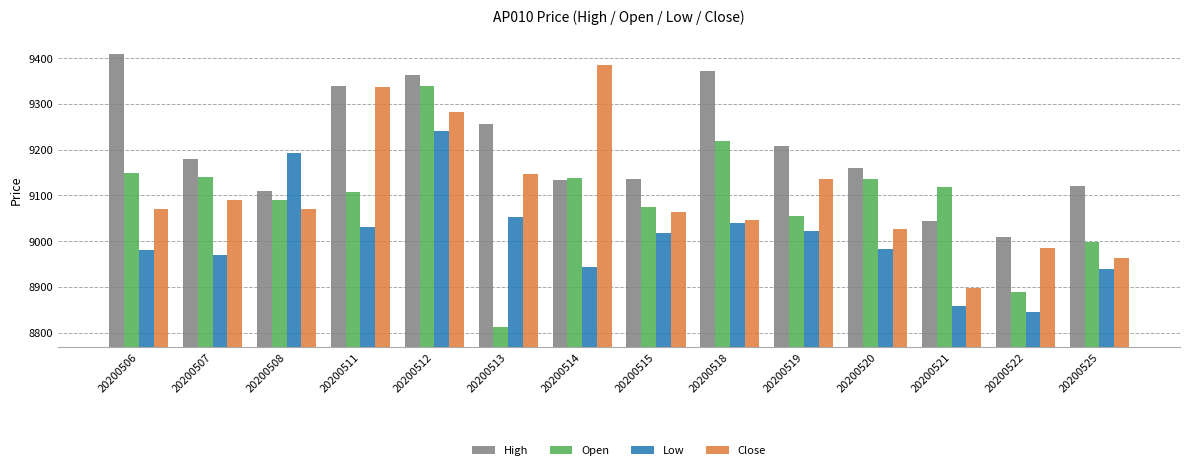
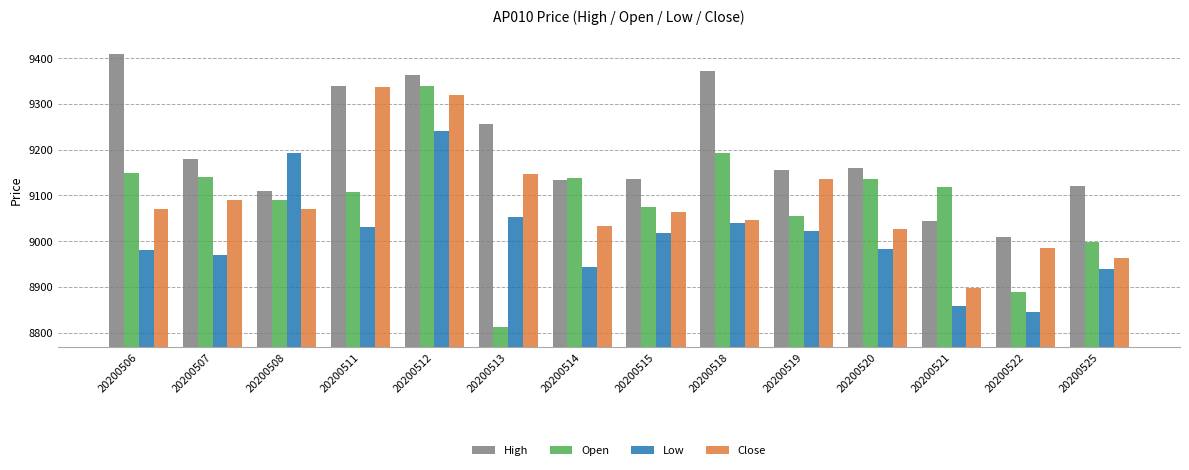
  {
    "High": {
      "20200506": 9410,
      "20200507": 9180,
      "20200508": 9110,
      "20200511": 9340,
      "20200512": 9360,
      "20200513": 9260,
      "20200514": 9130,
      "20200515": 9140,
      "20200518": 9370,
-     "20200519": 9210,
+     "20200519": 9160,
      "20200520": 9160,
      "20200521": 9040,
      "20200522": 9010,
      "20200525": 9120
    },
    "Open": {
      "20200506": 9150,
      "20200507": 9140,
      "20200508": 9090,
      "20200511": 9110,
      "20200512": 9340,
      "20200513": 8810,
      "20200514": 9140,
      "20200515": 9070,
-     "20200518": 9220,
+     "20200518": 9190,
      "20200519": 9060,
      "20200520": 9140,
      "20200521": 9120,
      "20200522": 8890,
      "20200525": 9000
    },
    "Low": {
      "20200506": 8980,
      "20200507": 8970,
      "20200508": 9190,
      "20200511": 9030,
      "20200512": 9240,
      "20200513": 9050,
      "20200514": 8940,
      "20200515": 9020,
      "20200518": 9040,
      "20200519": 9020,
      "20200520": 8980,
      "20200521": 8860,
      "20200522": 8850,
      "20200525": 8940
    },
    "Close": {
      "20200506": 9070,
      "20200507": 9090,
      "20200508": 9070,
      "20200511": 9340,
-     "20200512": 9280,
+     "20200512": 9320,
      "20200513": 9150,
-     "20200514": 9390,
+     "20200514": 9030,
      "20200515": 9070,
      "20200518": 9050,
      "20200519": 9140,
      "20200520": 9030,
      "20200521": 8900,
      "20200522": 8990,
      "20200525": 8960
    }
  }
